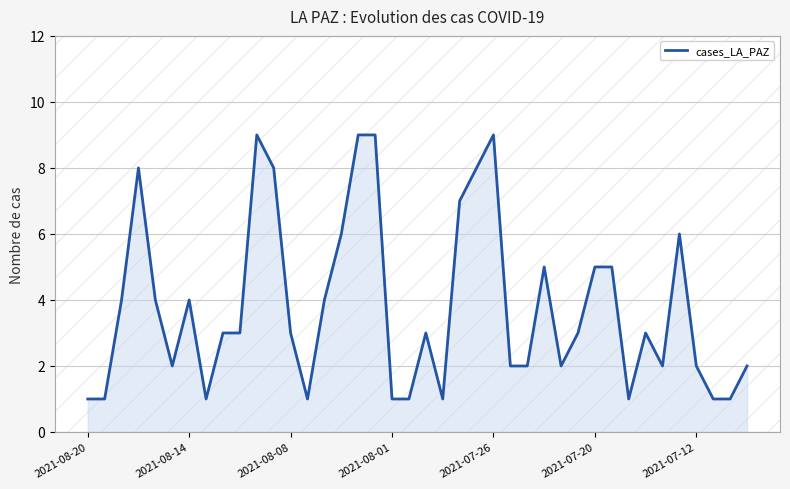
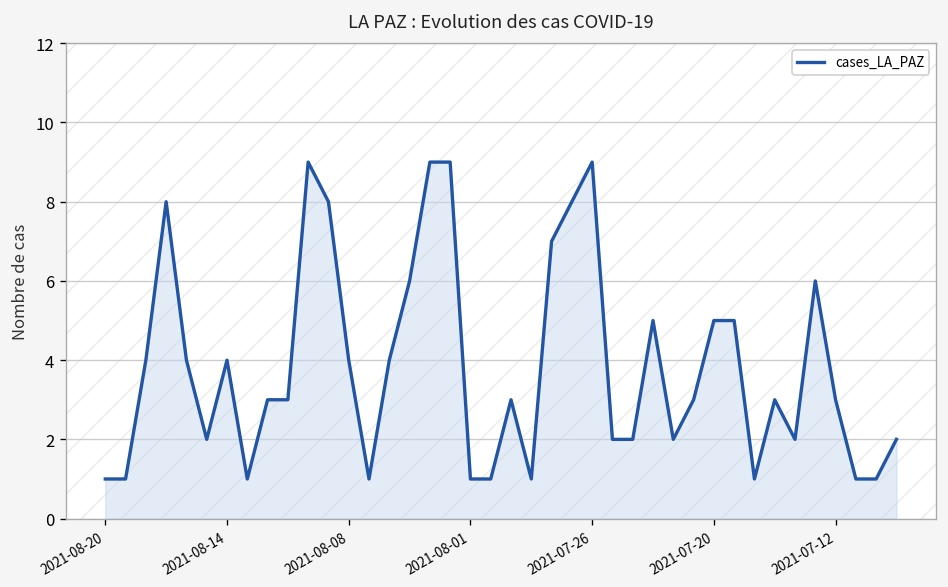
  {
    "2021-08-20": 1,
    "2021-08-14": 4,
-   "2021-08-08": 3,
+   "2021-08-08": 4,
    "2021-08-01": 1,
    "2021-07-26": 9,
    "2021-07-20": 5,
-   "2021-07-12": 2
+   "2021-07-12": 3
  }
